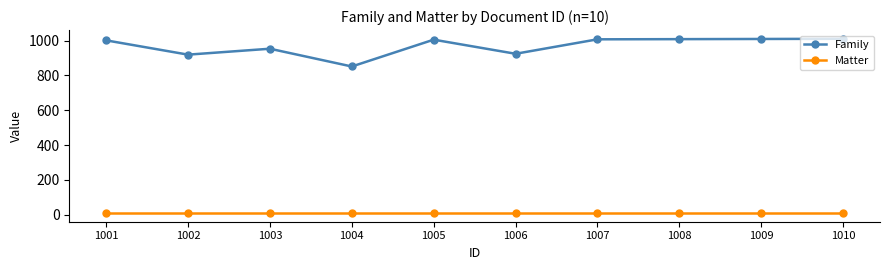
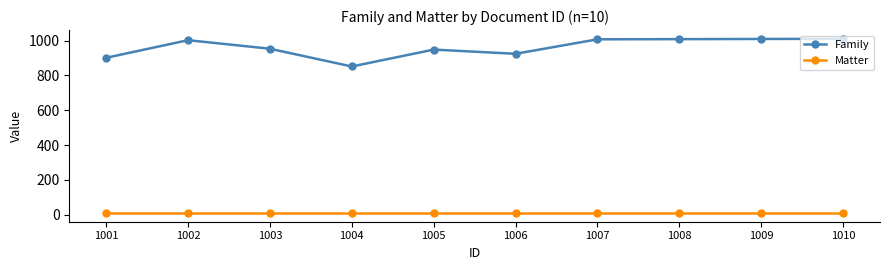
  {
    "Family": {
-     "1001": 1000,
-     "1002": 920,
+     "1001": 900,
+     "1002": 1000,
      "1003": 950,
      "1004": 850,
-     "1005": 1010,
+     "1005": 950,
      "1006": 920,
      "1007": 1010,
      "1008": 1010,
      "1009": 1010
    },
    "Matter": {
      "1001": 10,
      "1002": 10,
      "1003": 10,
      "1004": 10,
      "1005": 10,
      "1006": 10,
      "1007": 10,
      "1008": 10,
      "1009": 10,
      "1010": 10
    }
  }
